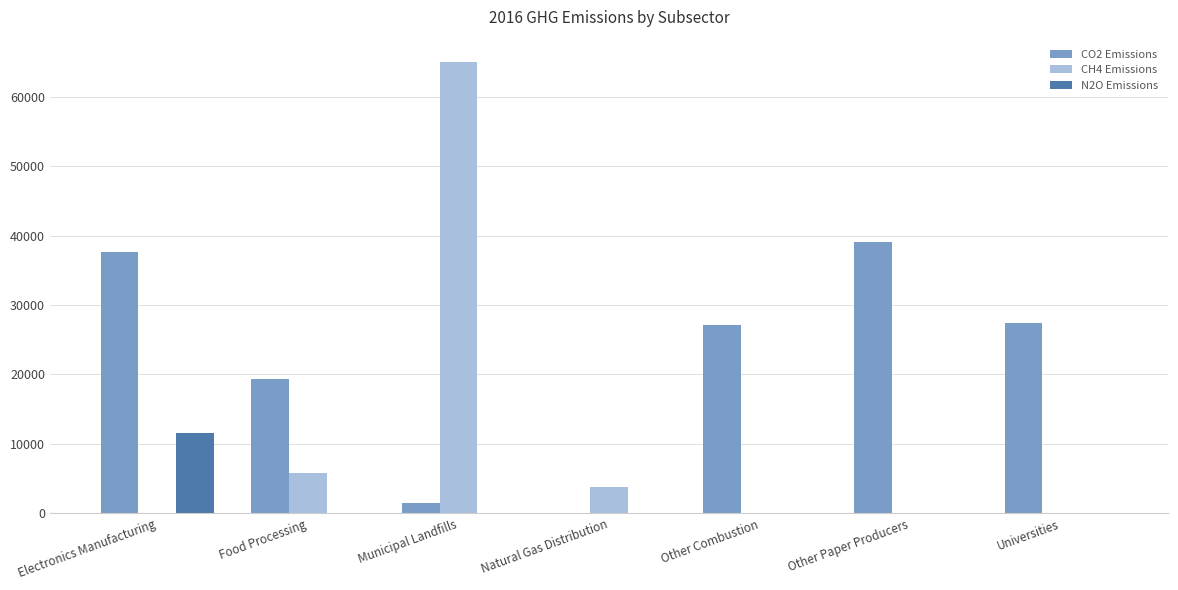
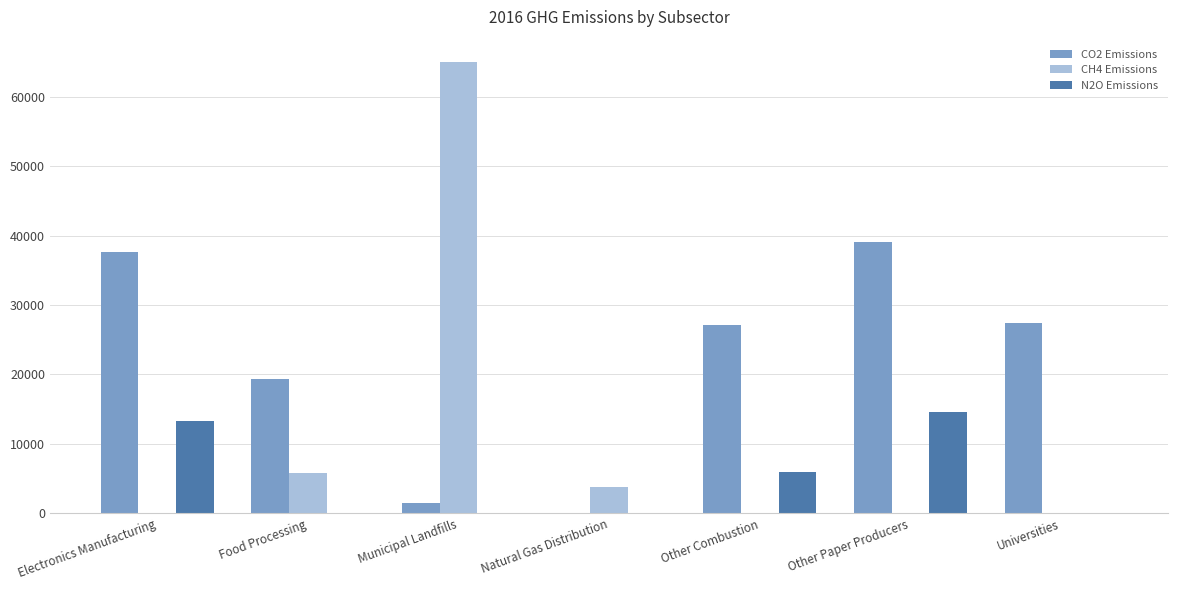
  {
    "CO2 Emissions": {
      "Electronics Manufacturing": 38000,
      "Food Processing": 19000,
      "Municipal Landfills": 1000,
      "Other Combustion": 27000,
      "Other Paper Producers": 39000,
      "Universities": 27000
    },
    "CH4 Emissions": {
      "Food Processing": 6000,
      "Municipal Landfills": 65000,
      "Natural Gas Distribution": 4000
    },
    "N2O Emissions": {
-     "Electronics Manufacturing": 12000,
+     "Electronics Manufacturing": 13000,
      "Municipal Landfills": 0,
      "Natural Gas Distribution": 0,
-     "Other Combustion": 0,
-     "Other Paper Producers": 0
+     "Other Combustion": 6000,
+     "Other Paper Producers": 15000
    }
  }
